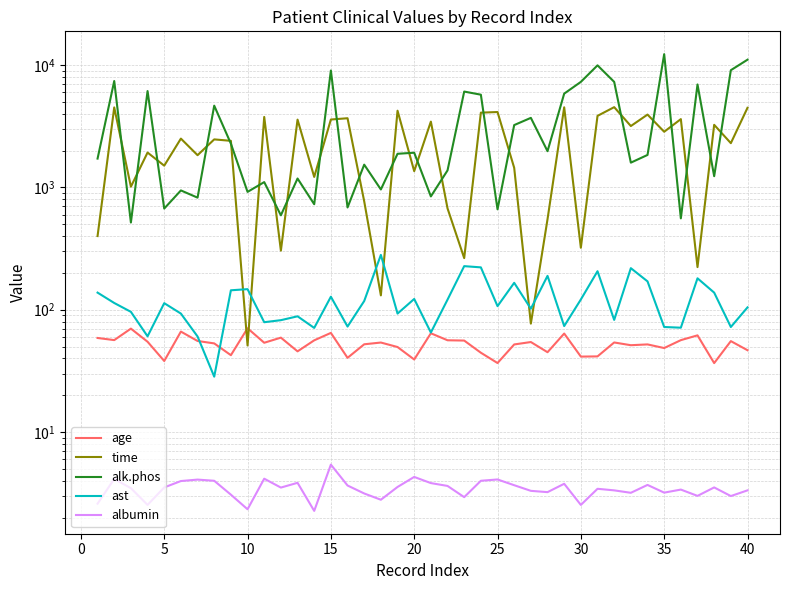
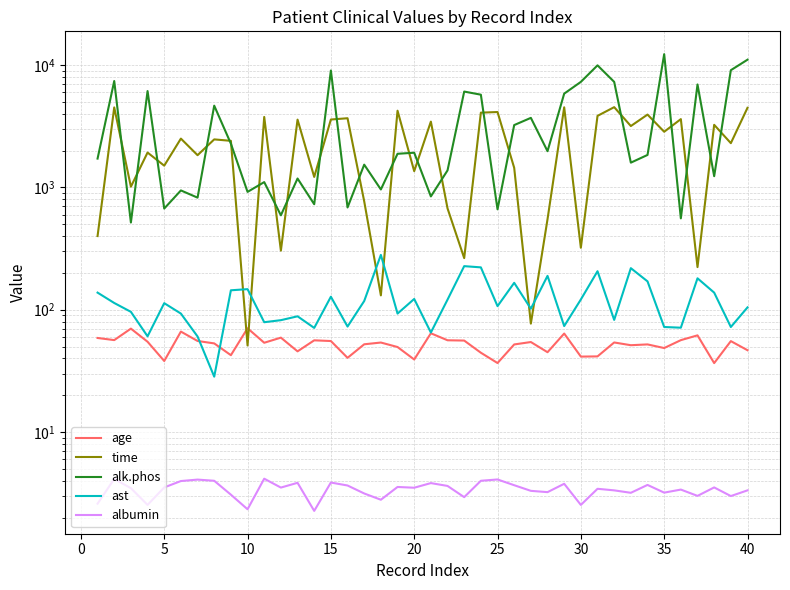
  {
    "age": {
      "5": 38,
      "10": 70,
-     "15": 65,
+     "15": 55,
      "20": 39,
      "25": 37,
      "30": 41,
      "35": 49,
      "40": 47
    },
    "time": {
      "5": 1500,
      "10": 51,
      "15": 3600,
      "20": 1400,
      "25": 4100,
      "30": 320,
      "35": 2800,
      "40": 4500
    },
    "alk.phos": {
      "5": 700,
      "10": 900,
      "15": 9000,
      "20": 1900,
      "25": 700,
      "30": 7000,
      "35": 12000,
      "40": 11000
    },
    "ast": {
      "5": 110,
      "10": 150,
      "15": 130,
      "20": 120,
      "25": 110,
      "30": 120,
      "35": 70,
      "40": 100
    },
    "albumin": {
      "10": 2.3,
-     "15": 5,
-     "20": 4.3,
+     "15": 3.9,
+     "20": 3.5,
      "25": 4.1,
      "30": 2.5,
      "35": 3.2,
      "40": 3.3
    }
  }
